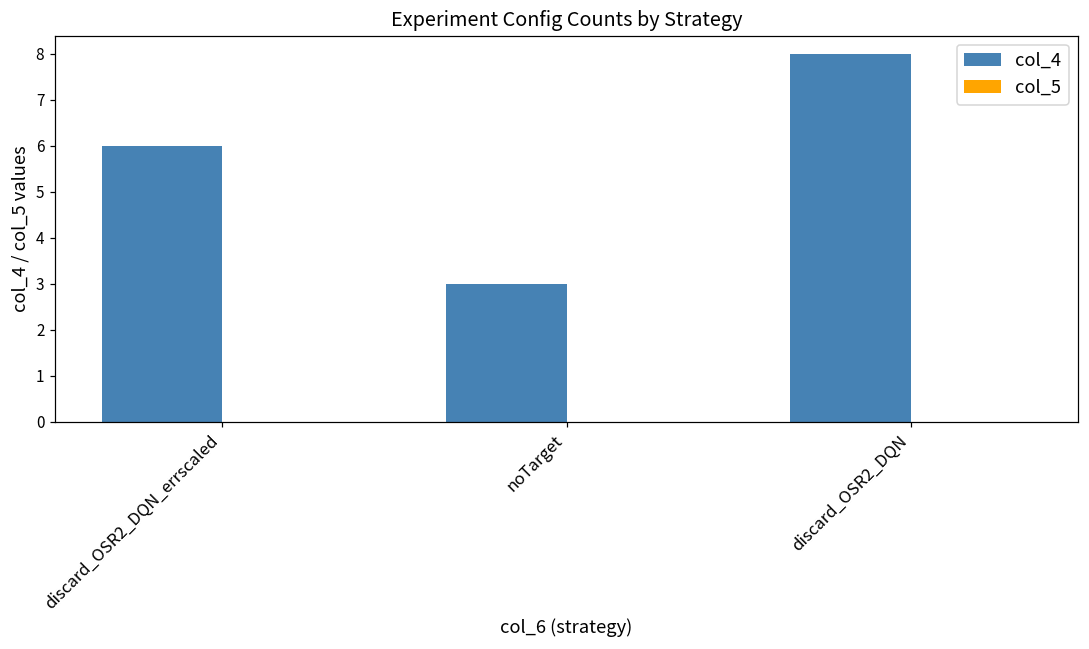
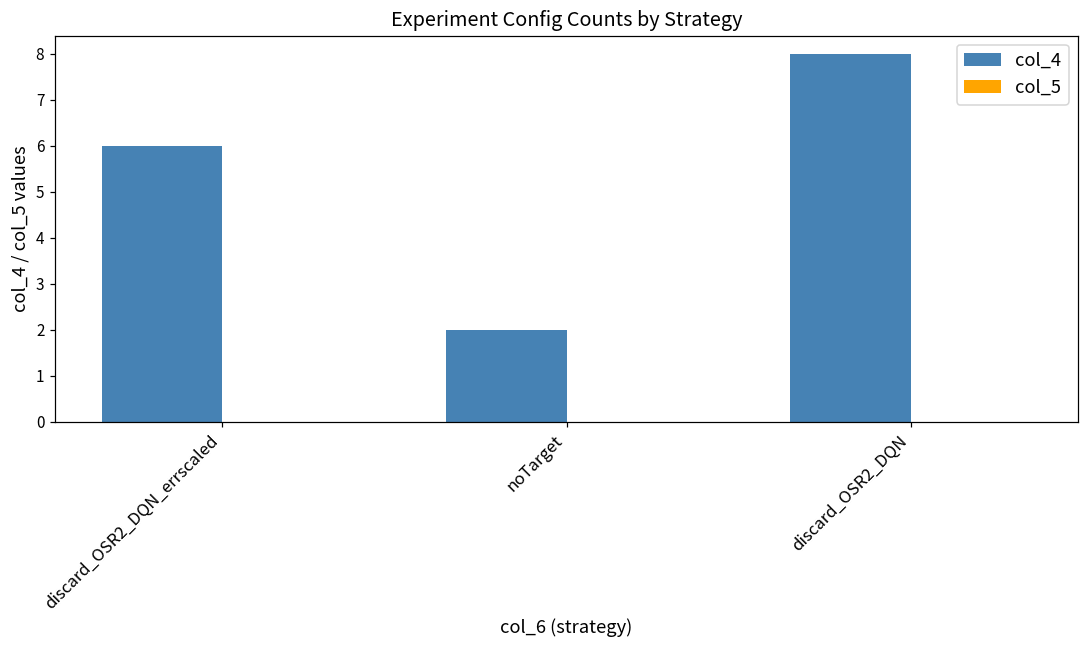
  {
    "col_4": {
      "discard_OSR2_DQN_errscaled": 6,
-     "noTarget": 3,
+     "noTarget": 2,
      "discard_OSR2_DQN": 8
    },
    "col_5": {
      "discard_OSR2_DQN_errscaled": 0,
      "noTarget": 0,
      "discard_OSR2_DQN": 0
    }
  }
